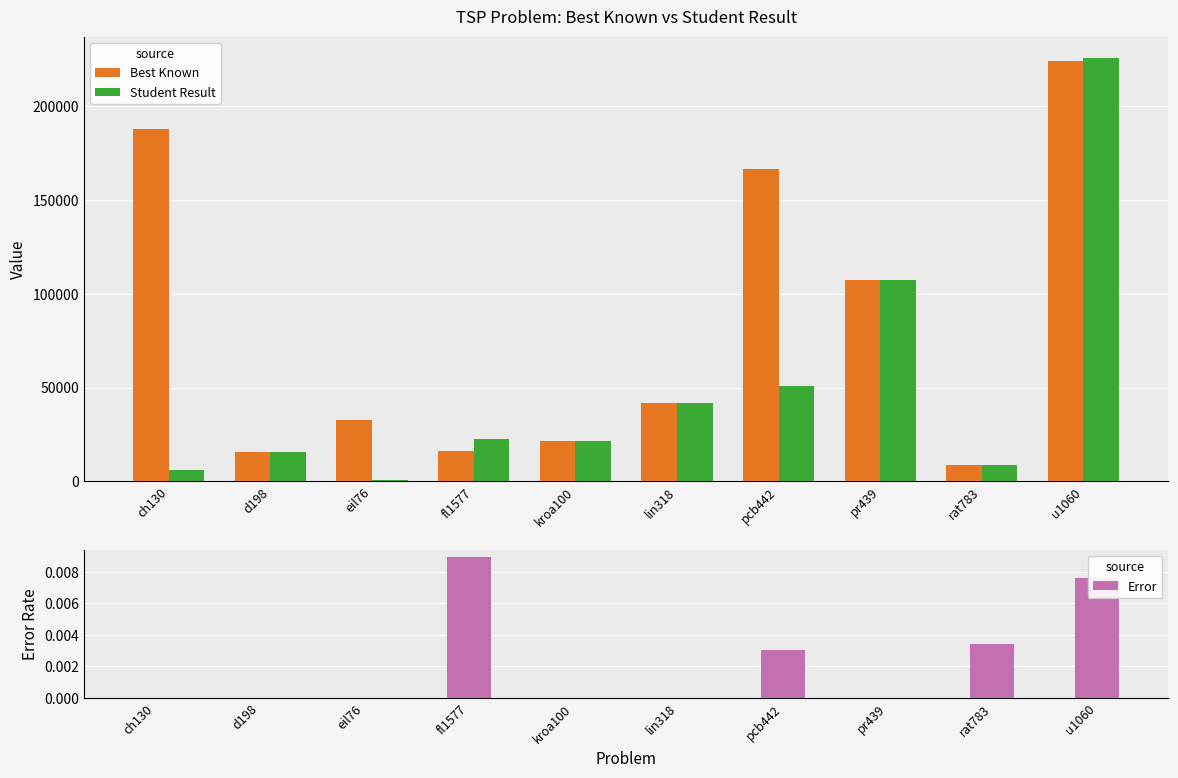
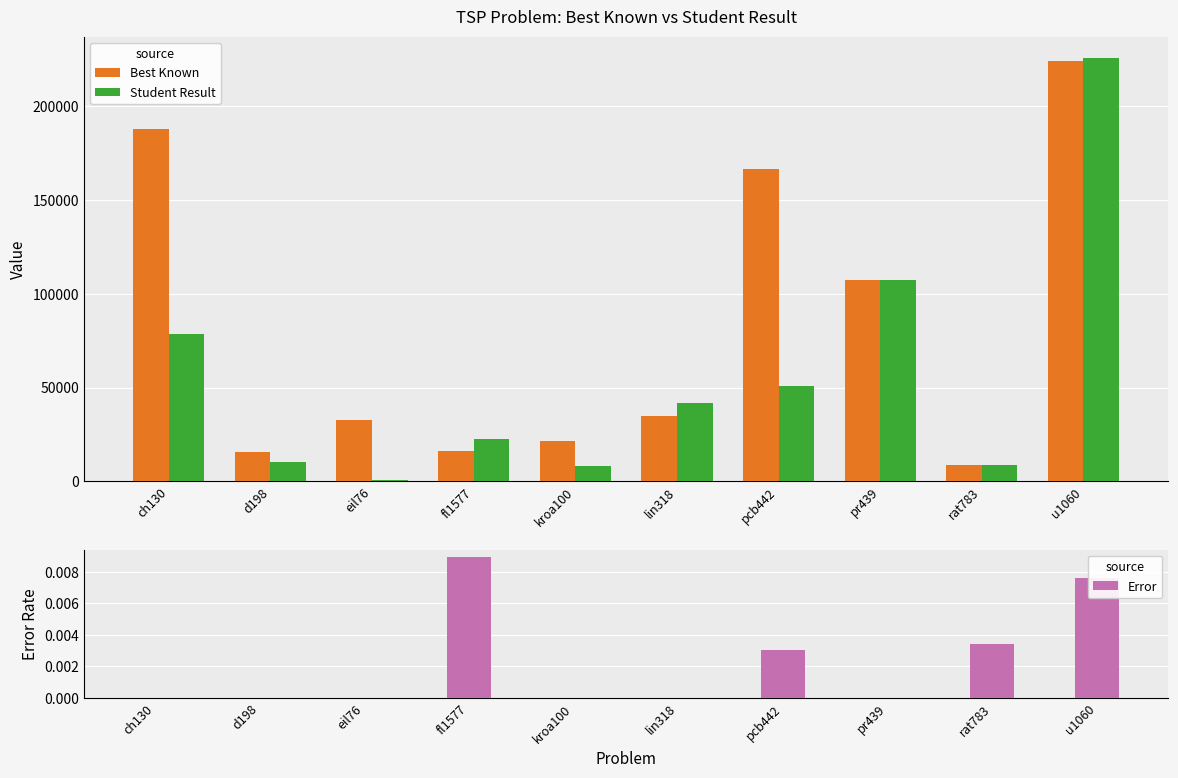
  {
    "TSP Problem: Best Known vs Student Result": {
      "Best Known": {
        "ch130": 188000,
        "d198": 16000,
        "eil76": 33000,
        "fl1577": 16000,
        "kroa100": 21000,
-       "lin318": 42000,
+       "lin318": 35000,
        "pcb442": 167000,
        "pr439": 107000,
        "rat783": 9000,
        "u1060": 224000
      },
      "Student Result": {
-       "ch130": 6000,
-       "d198": 16000,
+       "ch130": 79000,
+       "d198": 10000,
        "fl1577": 22000,
-       "kroa100": 21000,
+       "kroa100": 8000,
        "lin318": 42000,
        "pcb442": 51000,
        "pr439": 107000,
        "rat783": 9000,
        "u1060": 226000
      }
    }
  }
